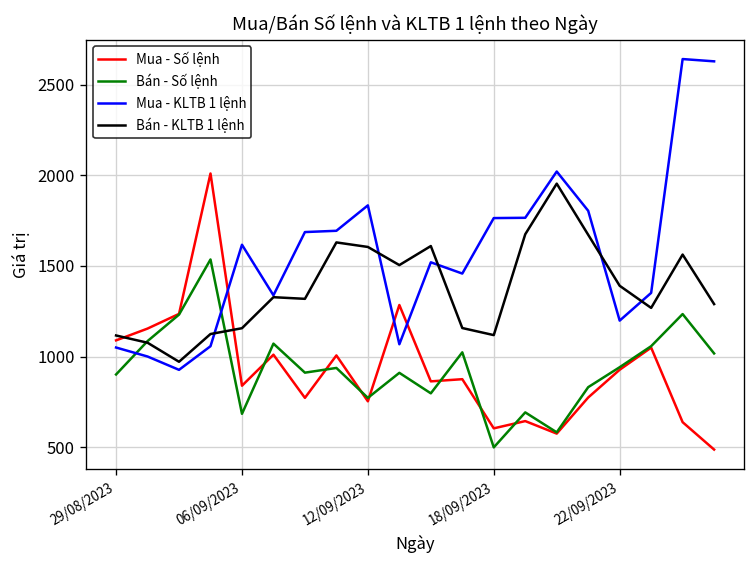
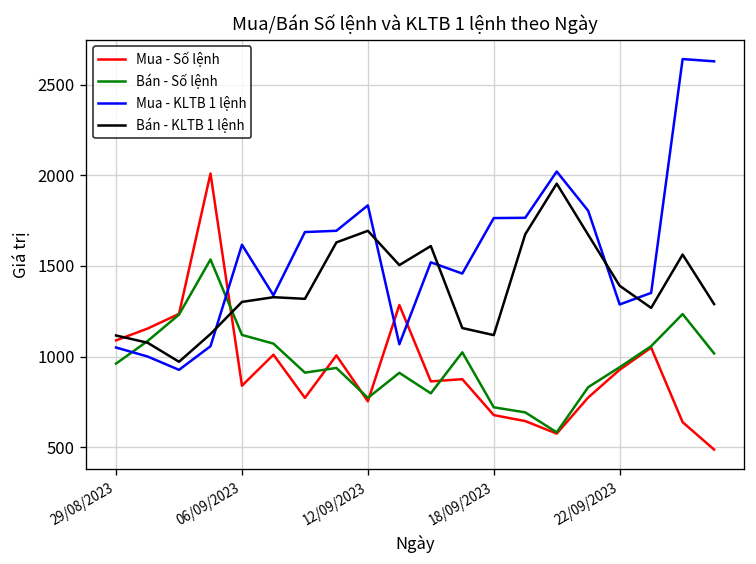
  {
    "Mua - Số lệnh": {
      "29/08/2023": 1090,
      "06/09/2023": 840,
      "12/09/2023": 750,
-     "18/09/2023": 610
+     "18/09/2023": 680
    },
    "Bán - Số lệnh": {
-     "29/08/2023": 900,
-     "06/09/2023": 690,
+     "29/08/2023": 960,
+     "06/09/2023": 1120,
      "12/09/2023": 770,
-     "18/09/2023": 500
+     "18/09/2023": 720
    },
    "Mua - KLTB 1 lệnh": {
      "29/08/2023": 1050,
      "06/09/2023": 1620,
      "12/09/2023": 1830,
      "18/09/2023": 1760,
-     "22/09/2023": 1200
+     "22/09/2023": 1290
    },
    "Bán - KLTB 1 lệnh": {
      "29/08/2023": 1120,
-     "06/09/2023": 1160,
-     "12/09/2023": 1610,
+     "06/09/2023": 1300,
+     "12/09/2023": 1690,
      "18/09/2023": 1120,
      "22/09/2023": 1390
    }
  }
